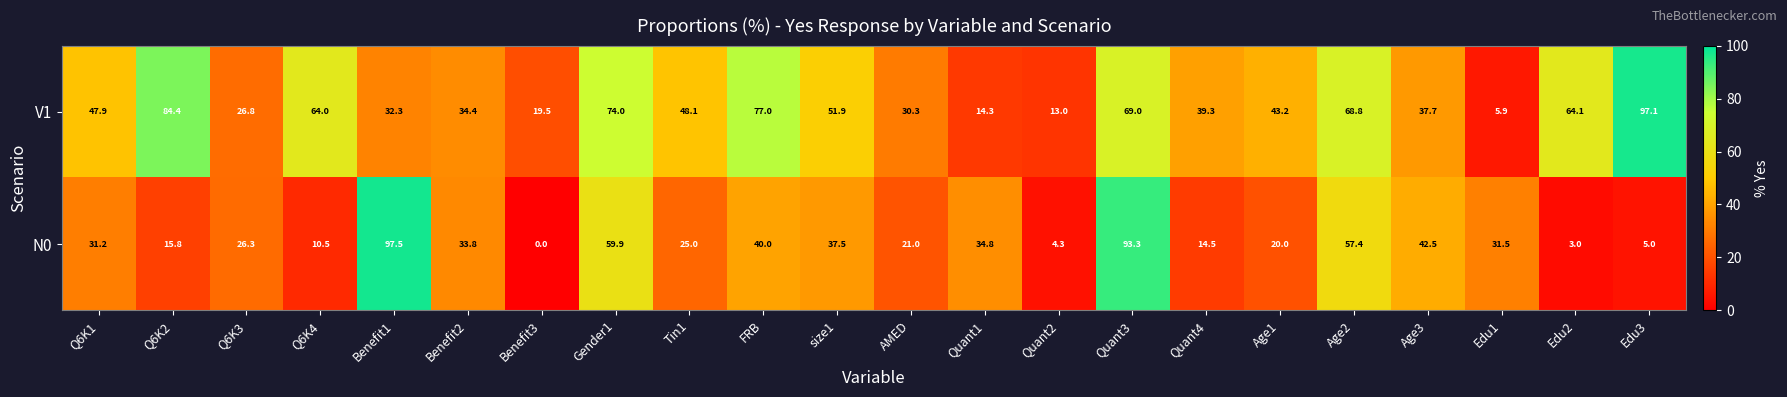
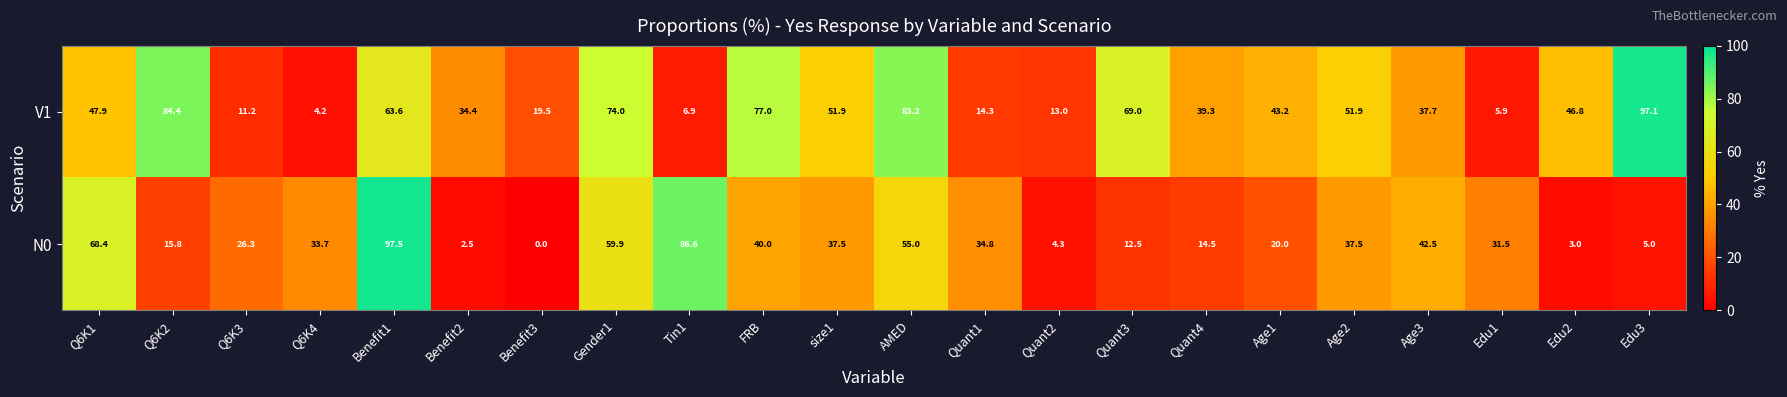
  {
    "V1": {
      "Q6K1": 47.9,
      "Q6K2": 84.4,
-     "Q6K3": 26.8,
-     "Q6K4": 64.0,
-     "Benefit1": 32.3,
+     "Q6K3": 11.2,
+     "Q6K4": 4.2,
+     "Benefit1": 63.6,
      "Benefit2": 34.4,
      "Benefit3": 19.5,
      "Gender1": 74.0,
-     "Tin1": 48.1,
+     "Tin1": 6.9,
      "FRB": 77.0,
      "size1": 51.9,
-     "AMED": 30.3,
+     "AMED": 83.2,
      "Quant1": 14.3,
      "Quant2": 13.0,
      "Quant3": 69.0,
      "Quant4": 39.3,
      "Age1": 43.2,
-     "Age2": 68.8,
+     "Age2": 51.9,
      "Age3": 37.7,
      "Edu1": 5.9,
-     "Edu2": 64.1,
+     "Edu2": 46.8,
      "Edu3": 97.1
    },
    "N0": {
-     "Q6K1": 31.2,
+     "Q6K1": 68.4,
      "Q6K2": 15.8,
      "Q6K3": 26.3,
-     "Q6K4": 10.5,
+     "Q6K4": 33.7,
      "Benefit1": 97.5,
-     "Benefit2": 33.8,
+     "Benefit2": 2.5,
      "Benefit3": 0.0,
      "Gender1": 59.9,
-     "Tin1": 25.0,
+     "Tin1": 86.6,
      "FRB": 40.0,
      "size1": 37.5,
-     "AMED": 21.0,
+     "AMED": 55.0,
      "Quant1": 34.8,
      "Quant2": 4.3,
-     "Quant3": 93.3,
+     "Quant3": 12.5,
      "Quant4": 14.5,
      "Age1": 20.0,
-     "Age2": 57.4,
+     "Age2": 37.5,
      "Age3": 42.5,
      "Edu1": 31.5,
      "Edu2": 3.0,
      "Edu3": 5.0
    }
  }
